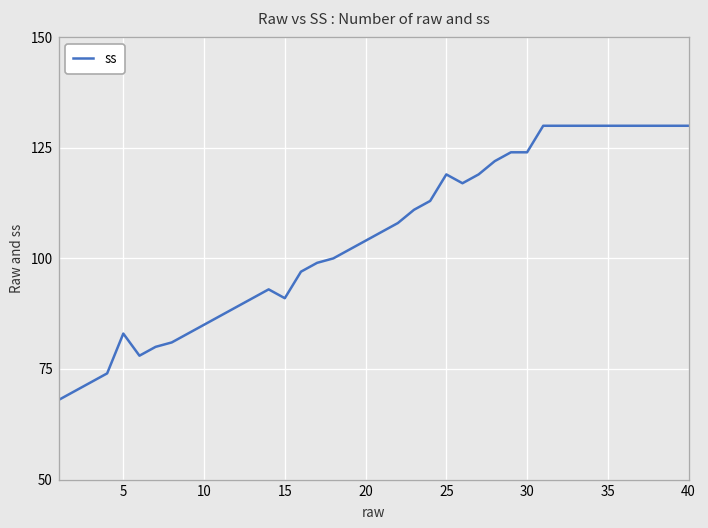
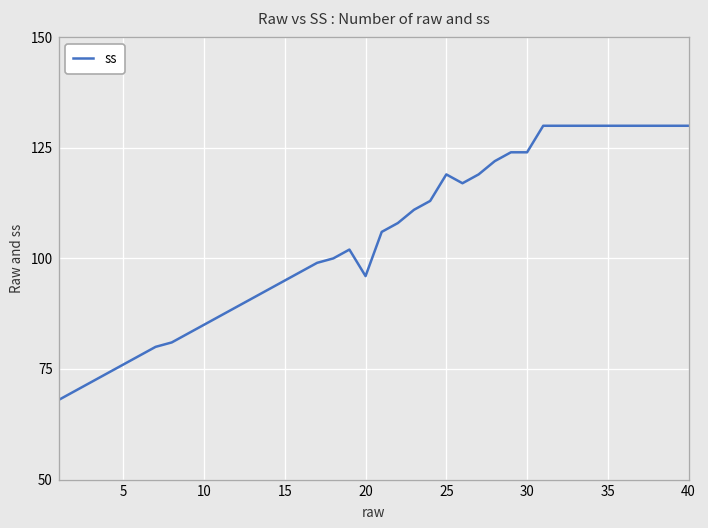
  {
-   "5": 83,
+   "5": 76,
    "10": 85,
-   "15": 91,
-   "20": 104,
+   "15": 95,
+   "20": 96,
    "25": 119,
    "30": 124,
    "35": 130,
    "40": 130
  }
